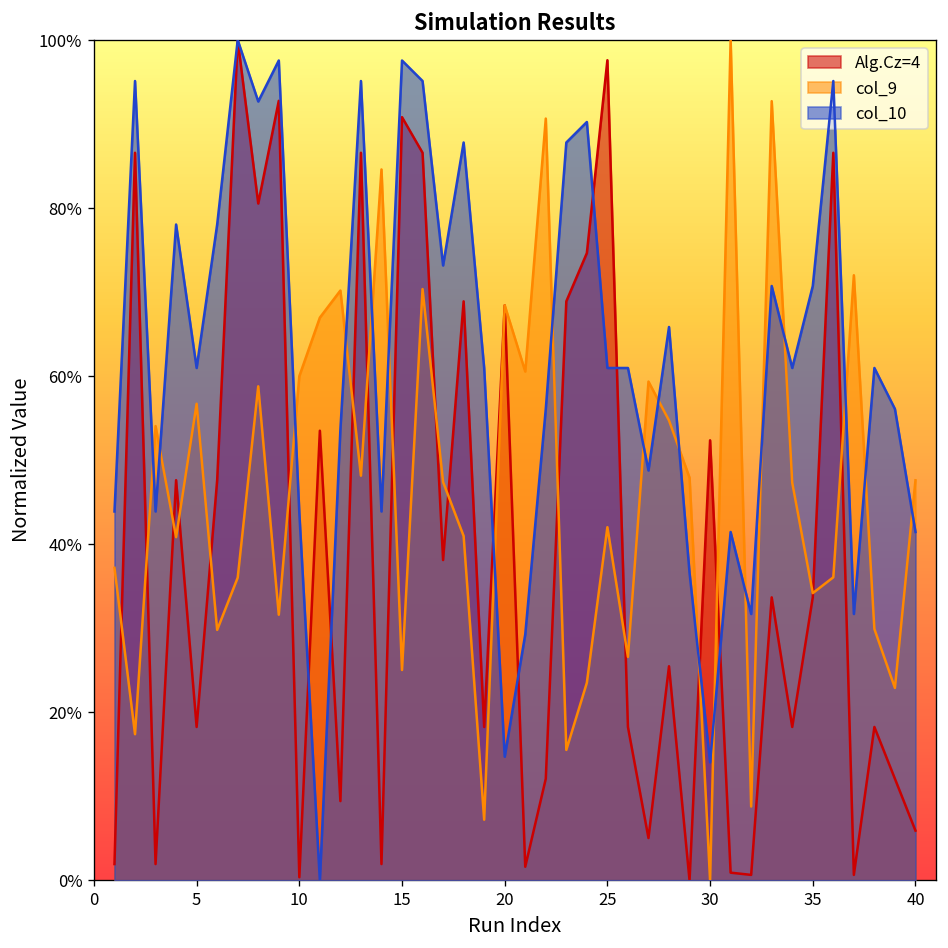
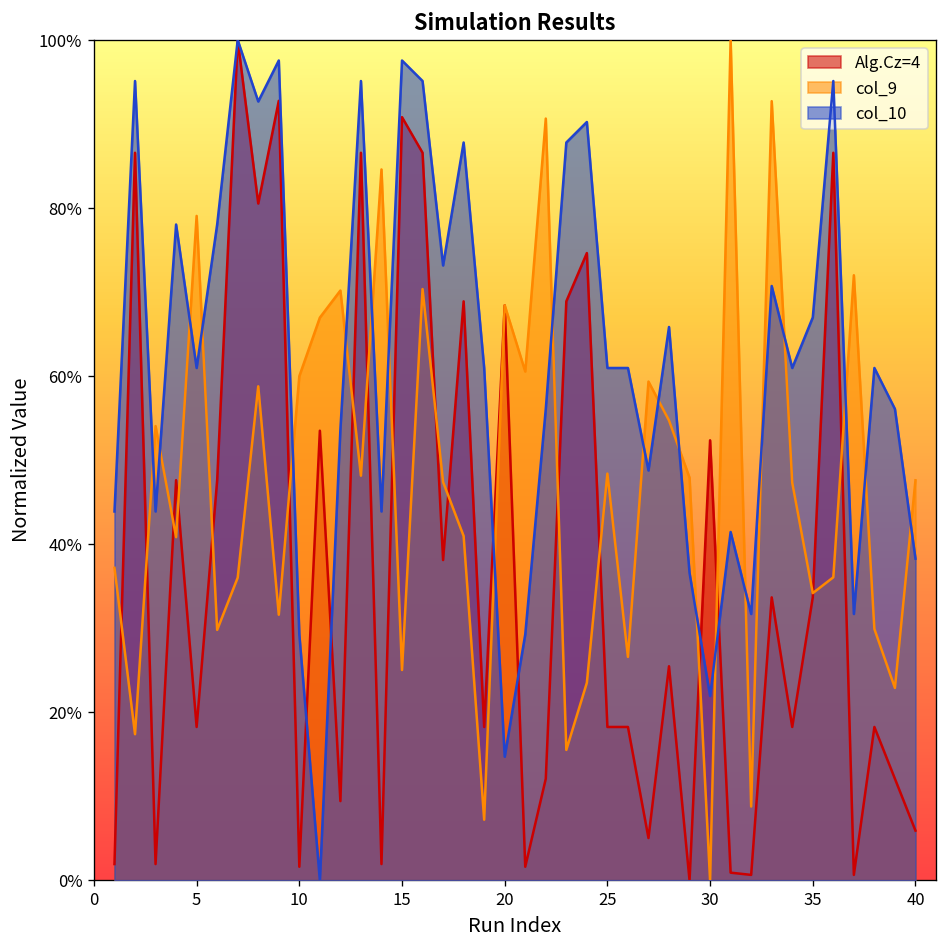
  {
    "Alg.Cz=4": {
      "5": "18%",
-     "10": "0%",
+     "10": "2%",
      "15": "91%",
-     "25": "98%",
+     "25": "18%",
      "30": "52%",
      "35": "34%",
      "40": "6%"
    },
    "col_9": {
-     "5": "57%",
+     "5": "79%",
      "10": "60%",
      "15": "25%",
-     "25": "42%",
+     "25": "48%",
      "30": "0%",
      "35": "34%",
      "40": "48%"
    },
    "col_10": {
      "5": "61%",
-     "10": "44%",
+     "10": "29%",
      "15": "98%",
      "20": "15%",
      "25": "61%",
-     "30": "14%",
-     "35": "71%",
-     "40": "41%"
+     "30": "22%",
+     "35": "67%",
+     "40": "38%"
    }
  }
